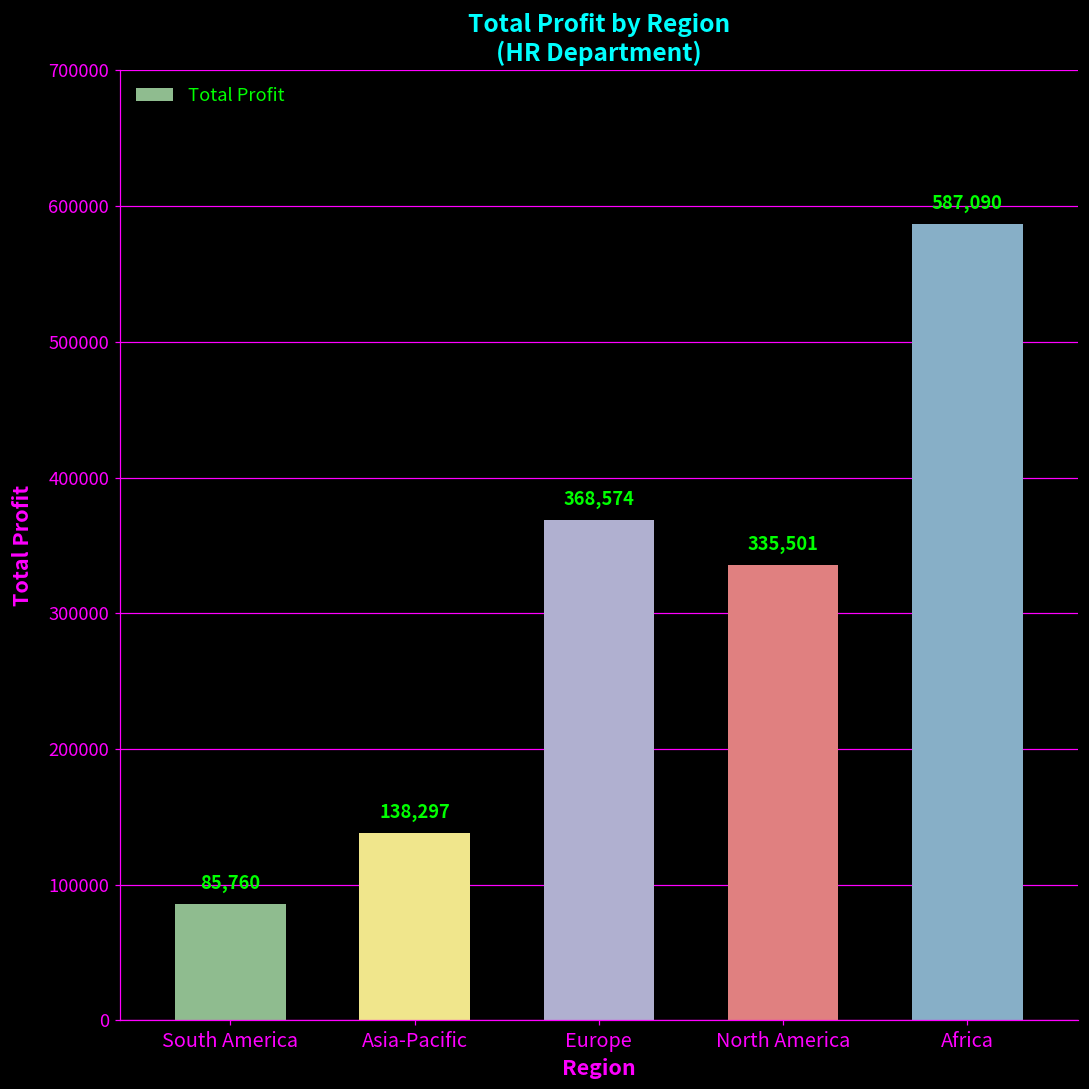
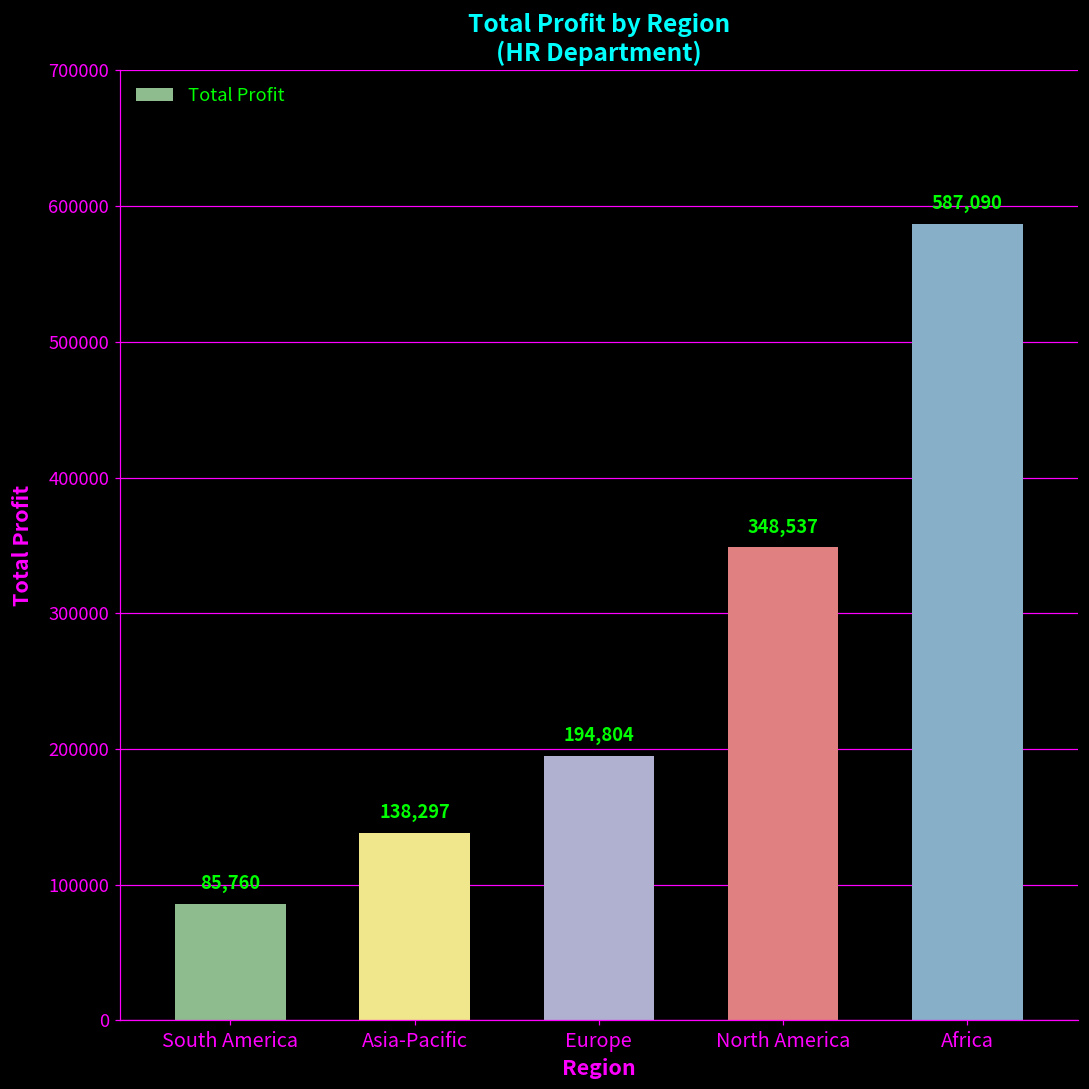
  {
    "South America": "85,760",
    "Asia-Pacific": "138,297",
-   "Europe": "368,574",
-   "North America": "335,501",
+   "Europe": "194,804",
+   "North America": "348,537",
    "Africa": "587,090"
  }
